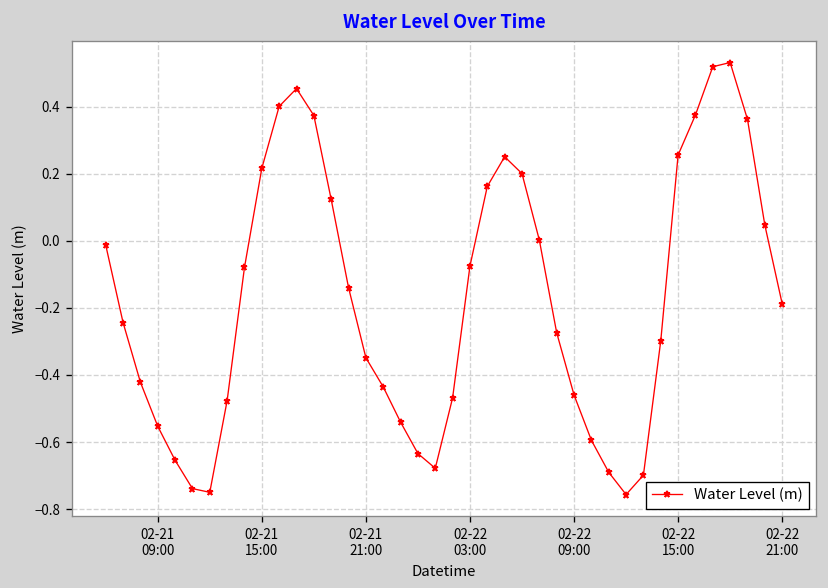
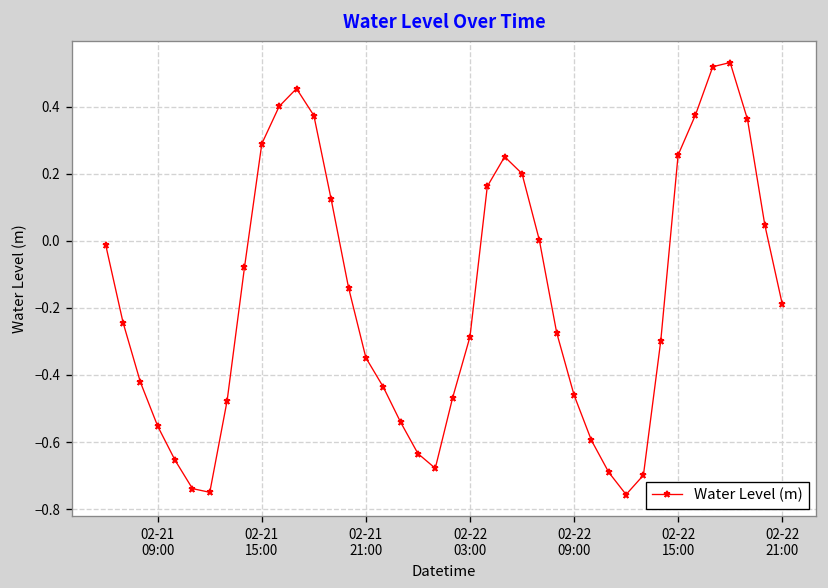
  {
    "02-21 09:00": -0.55,
-   "02-21 15:00": 0.22,
+   "02-21 15:00": 0.29,
    "02-21 21:00": -0.35,
-   "02-22 03:00": -0.08,
+   "02-22 03:00": -0.29,
    "02-22 09:00": -0.46,
    "02-22 15:00": 0.26,
    "02-22 21:00": -0.19
  }
